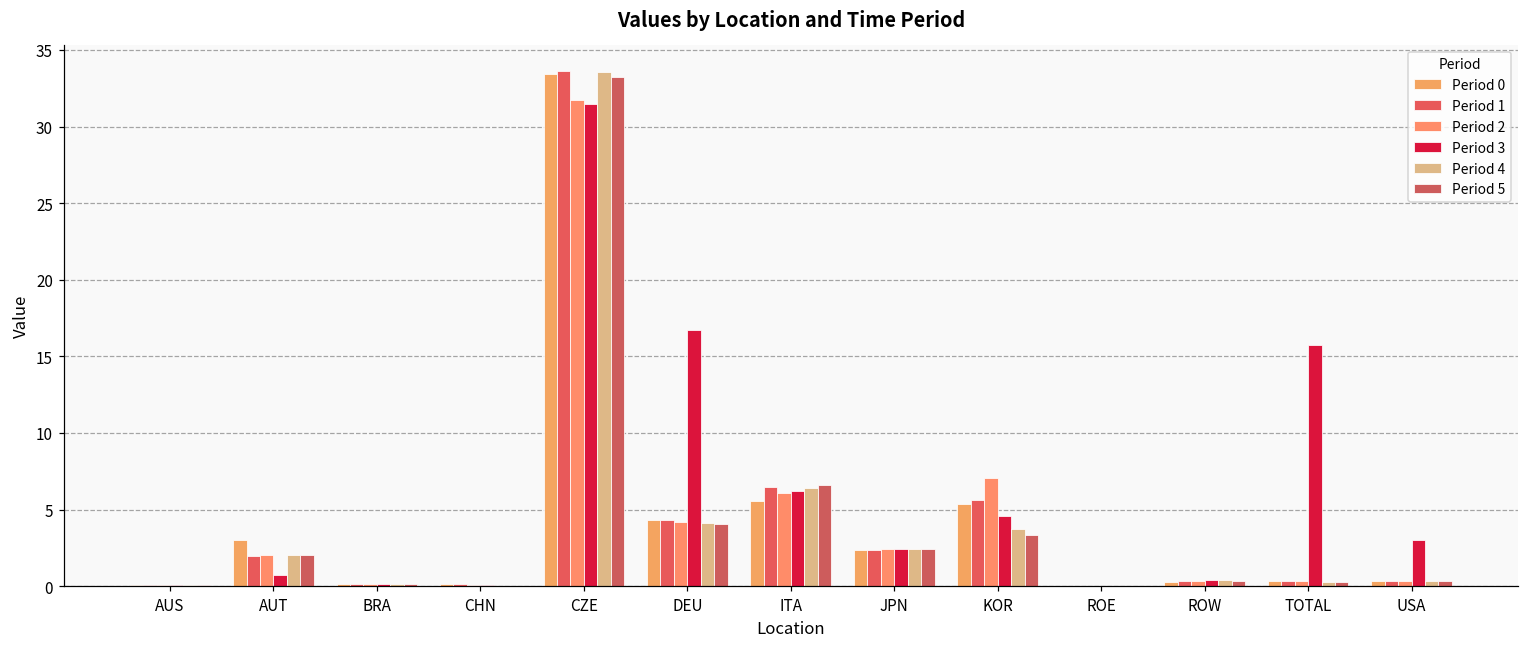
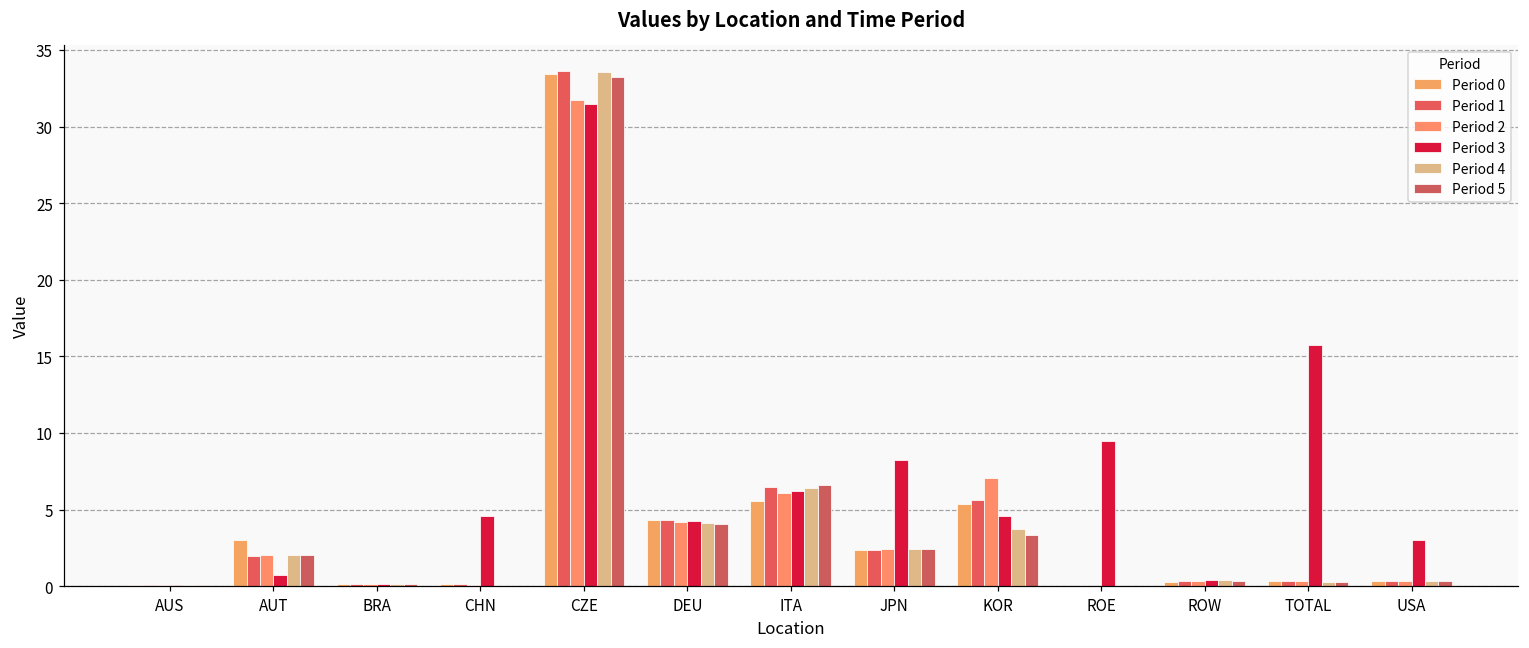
  {
    "Period 3": {
      "AUT": 0.7,
-     "CHN": 0.1,
+     "CHN": 4.6,
      "CZE": 31.4,
-     "DEU": 16.7,
+     "DEU": 4.2,
      "ITA": 6.2,
-     "JPN": 2.4,
+     "JPN": 8.2,
      "KOR": 4.6,
-     "ROE": 0.0,
+     "ROE": 9.5,
      "ROW": 0.4,
      "TOTAL": 15.7,
      "USA": 3.0
    }
  }
